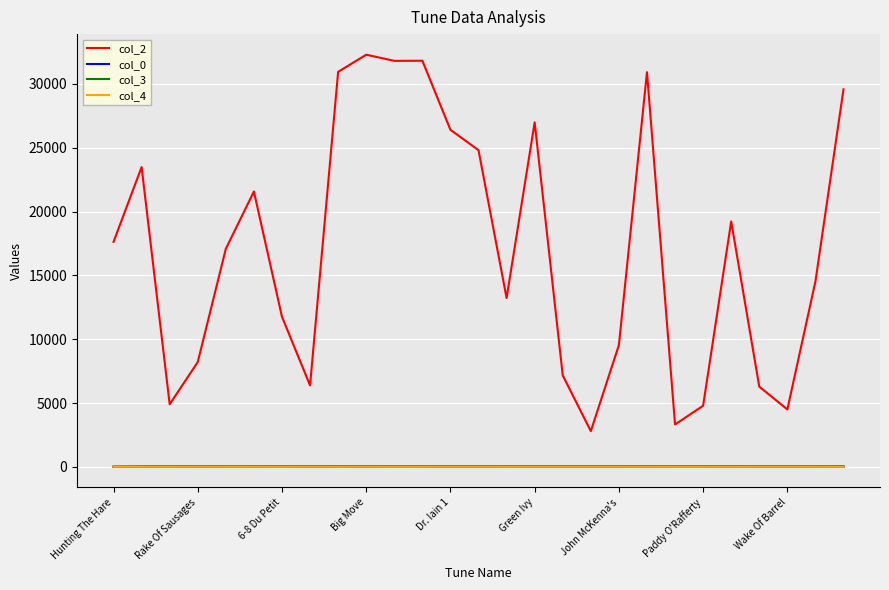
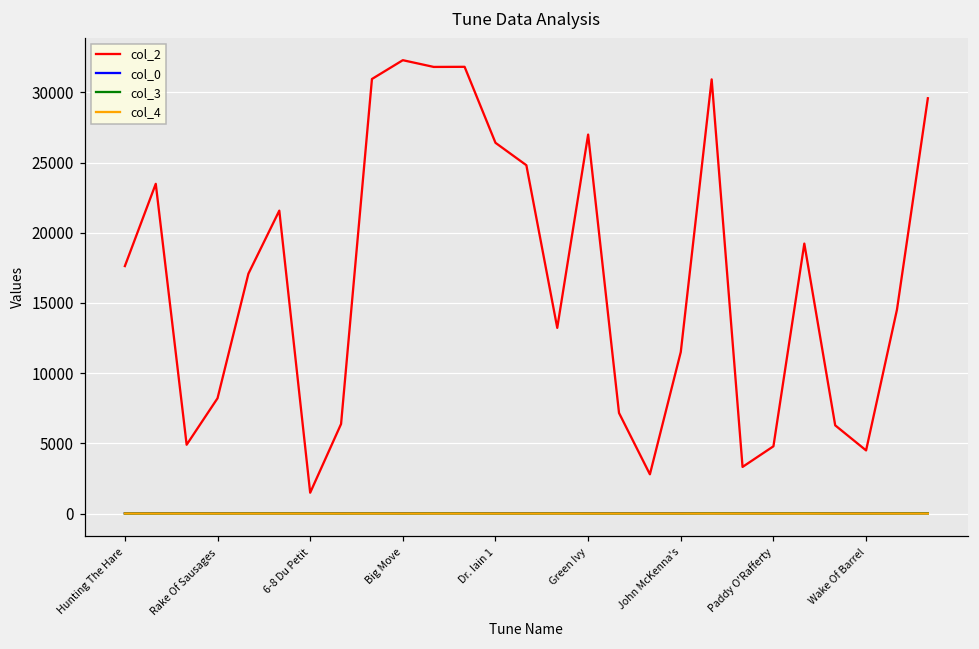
  {
    "col_2": {
      "Hunting The Hare": 17600,
      "Rake Of Sausages": 8200,
-     "6-8 Du Petit": 11800,
+     "6-8 Du Petit": 1500,
      "Big Move": 32300,
      "Dr. Iain 1": 26400,
      "Green Ivy": 27000,
-     "John McKenna's": 9500,
+     "John McKenna's": 11500,
      "Paddy O'Rafferty": 4800,
      "Wake Of Barrel": 4500
    }
  }
